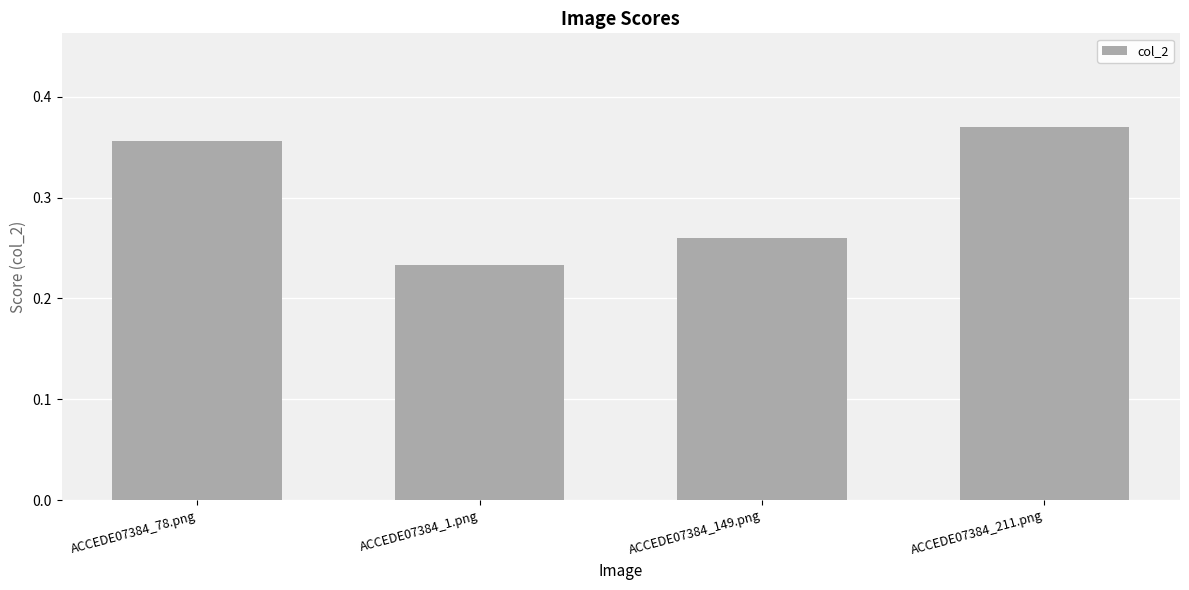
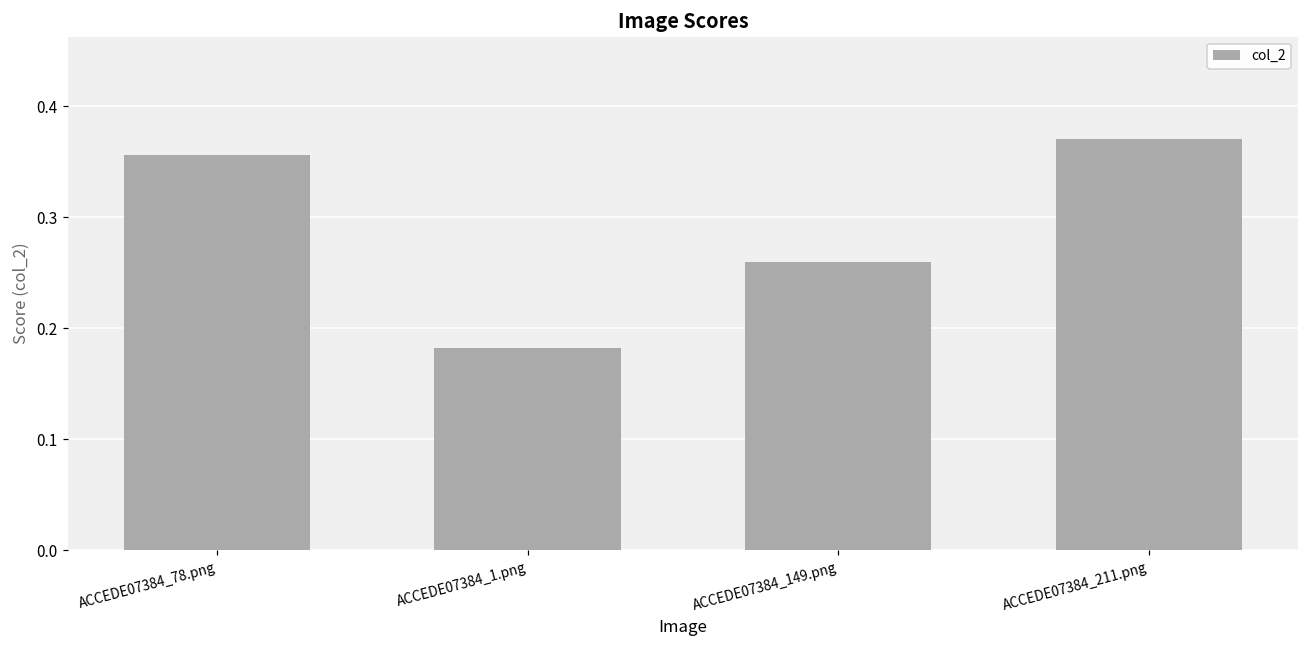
  {
    "ACCEDE07384_78.png": 0.356,
-   "ACCEDE07384_1.png": 0.233,
+   "ACCEDE07384_1.png": 0.182,
    "ACCEDE07384_149.png": 0.260,
    "ACCEDE07384_211.png": 0.370
  }
